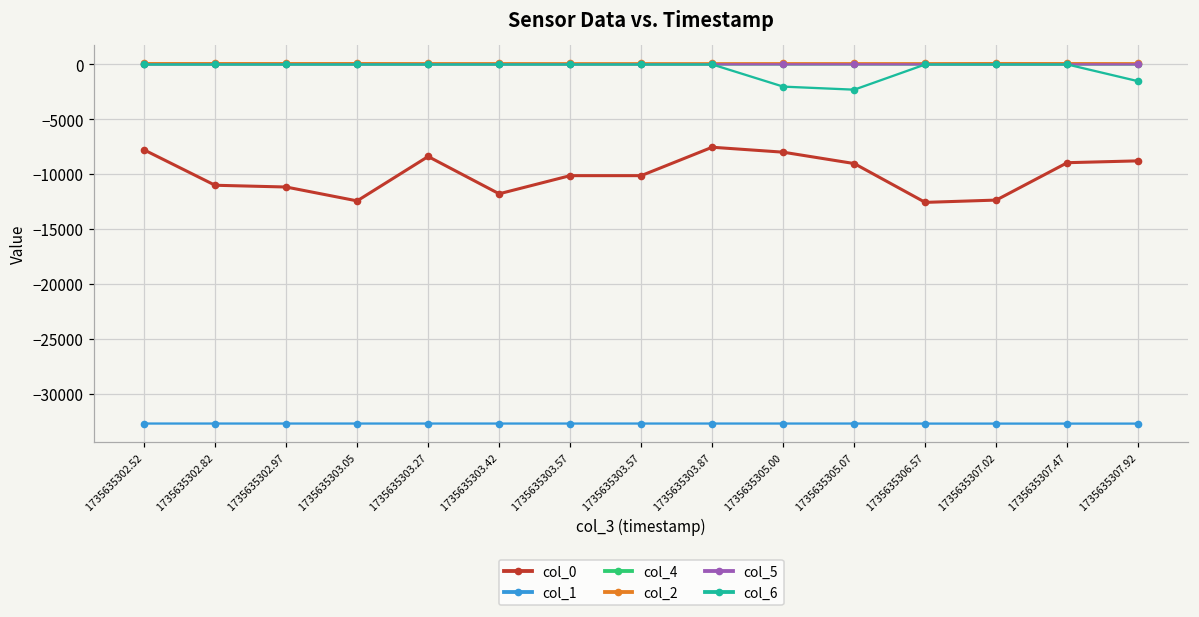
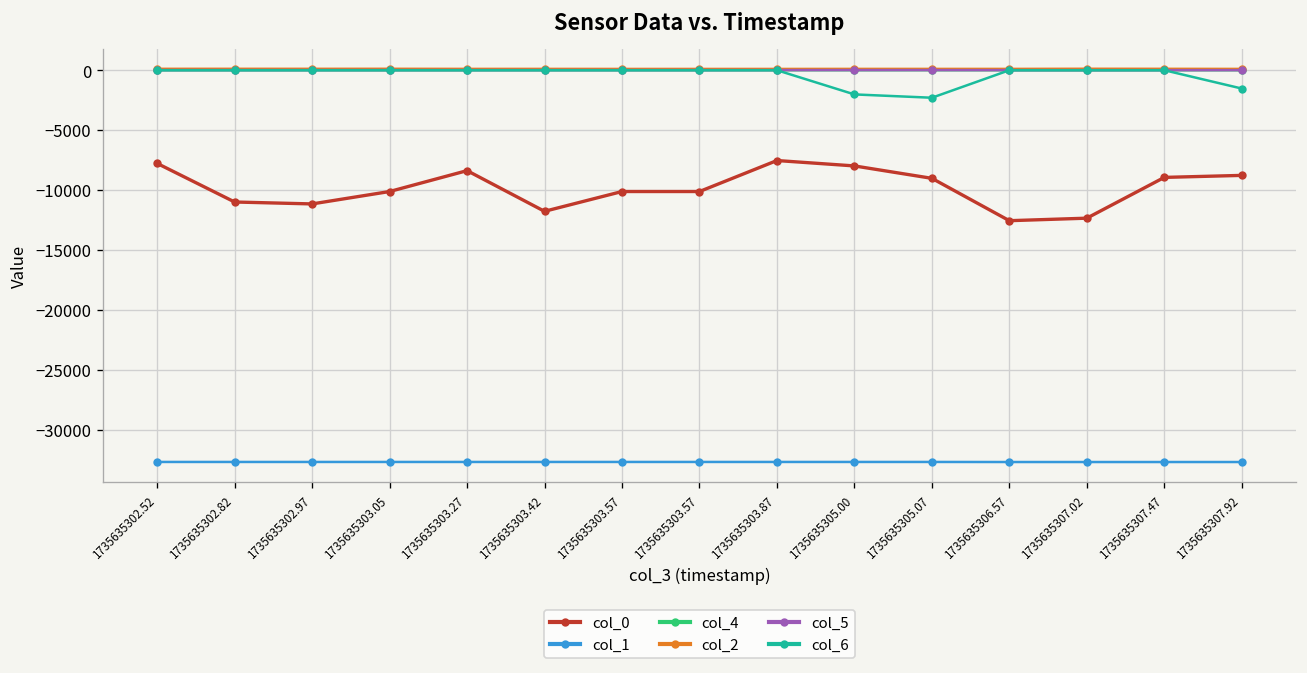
  {
    "col_0": {
      "1735635302.52": -8000,
      "1735635302.82": -11000,
      "1735635302.97": -11000,
-     "1735635303.05": -12000,
+     "1735635303.05": -10000,
      "1735635303.27": -8000,
      "1735635303.42": -12000,
      "1735635303.87": -8000,
      "1735635305.00": -8000,
      "1735635305.07": -9000,
      "1735635306.57": -13000,
      "1735635307.02": -12000,
      "1735635307.47": -9000,
      "1735635307.92": -9000
    },
    "col_1": {
      "1735635302.52": -33000,
      "1735635302.82": -33000,
      "1735635302.97": -33000,
      "1735635303.05": -33000,
      "1735635303.27": -33000,
      "1735635303.42": -33000,
      "1735635303.87": -33000,
      "1735635305.00": -33000,
      "1735635305.07": -33000,
      "1735635306.57": -33000,
      "1735635307.02": -33000,
      "1735635307.47": -33000,
      "1735635307.92": -33000
    },
    "col_6": {
      "1735635305.00": -2000,
      "1735635305.07": -2000,
      "1735635307.92": -2000
    }
  }
